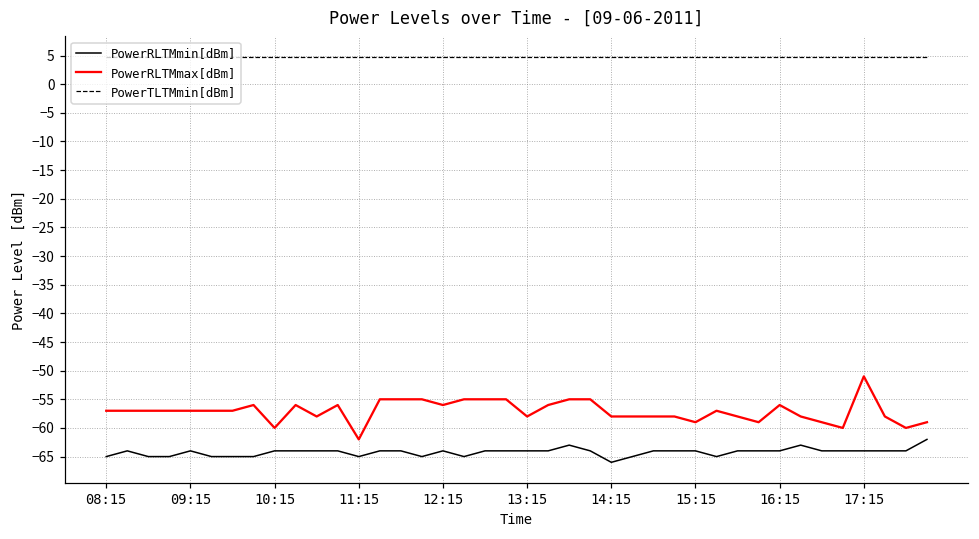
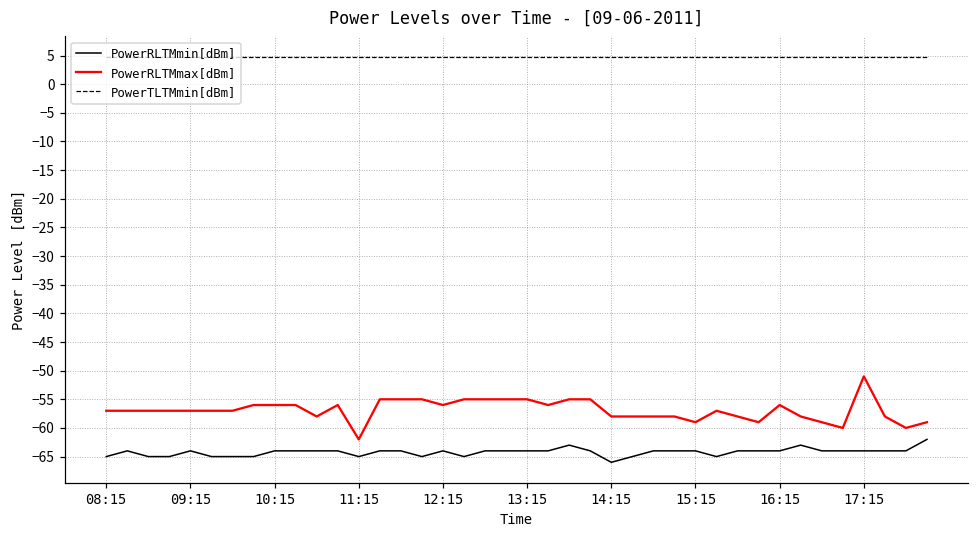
  {
    "PowerRLTMmax[dBm]": {
      "08:15": -57,
      "09:15": -57,
-     "10:15": -60,
+     "10:15": -56,
      "11:15": -62,
      "12:15": -56,
-     "13:15": -58,
+     "13:15": -55,
      "14:15": -58,
      "15:15": -59,
      "16:15": -56,
      "17:15": -51
    }
  }
